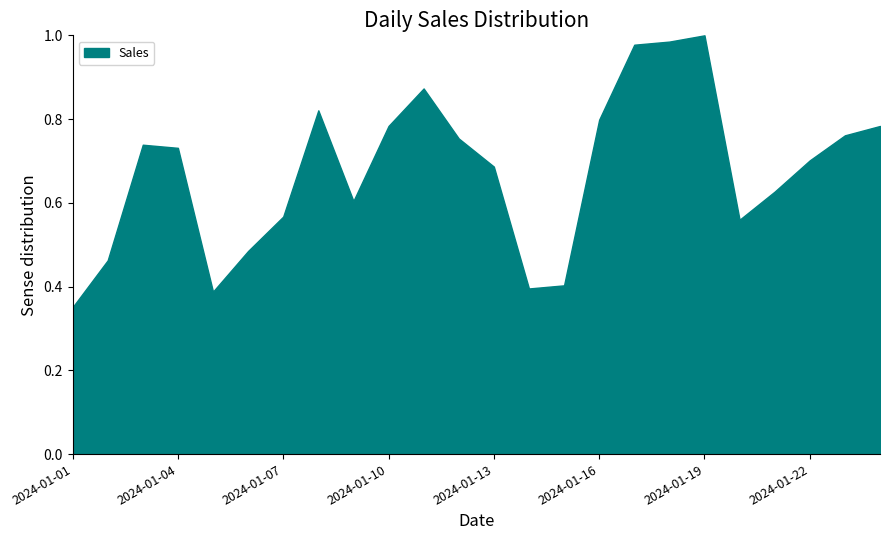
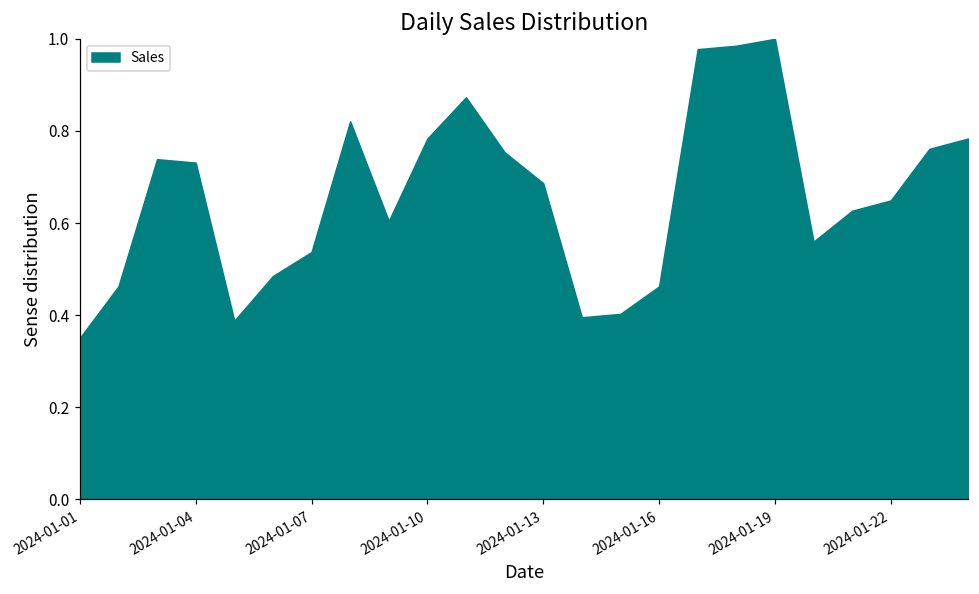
  {
    "2024-01-01": 0.35,
    "2024-01-04": 0.73,
-   "2024-01-07": 0.57,
+   "2024-01-07": 0.54,
    "2024-01-10": 0.78,
    "2024-01-13": 0.69,
-   "2024-01-16": 0.80,
+   "2024-01-16": 0.46,
    "2024-01-19": 1.00,
-   "2024-01-22": 0.70
+   "2024-01-22": 0.65
  }
